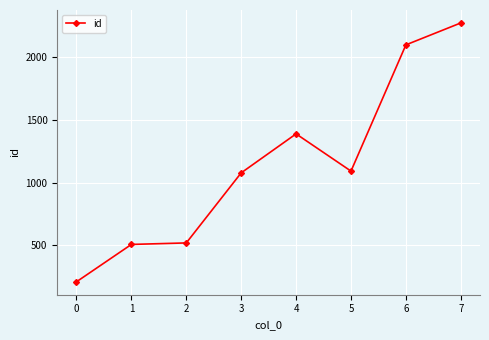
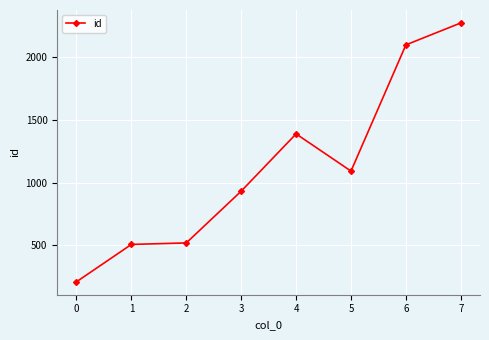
  {
    "0": 210,
    "1": 510,
    "2": 520,
-   "3": 1080,
+   "3": 930,
    "4": 1390,
    "5": 1090,
    "6": 2100,
    "7": 2280
  }
